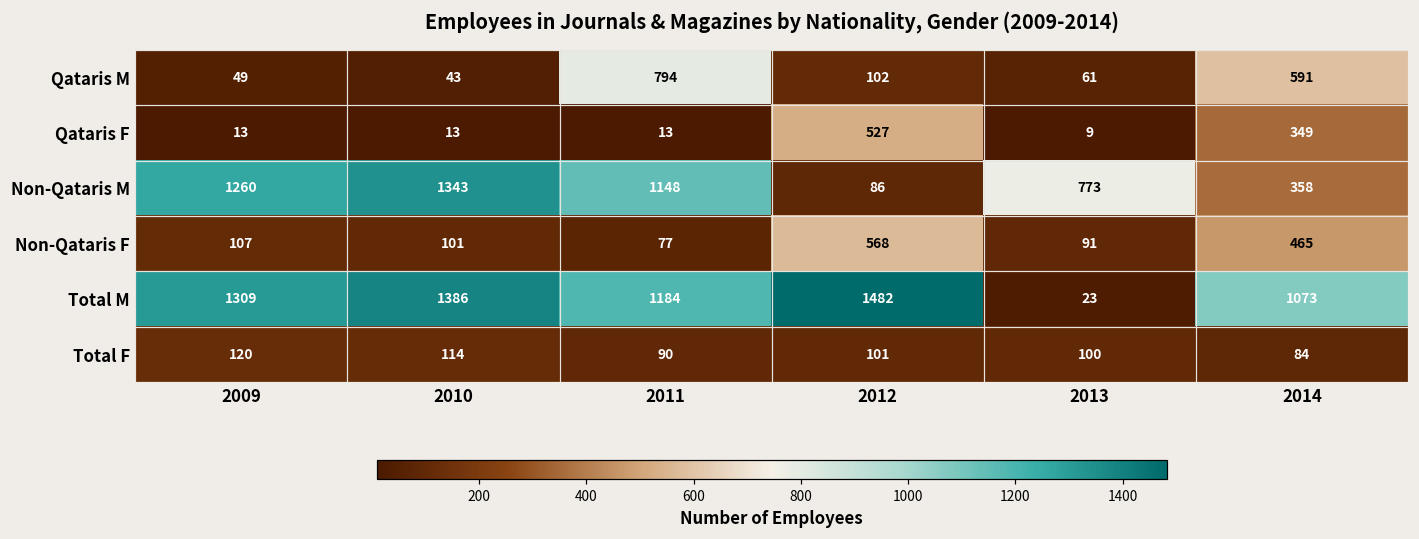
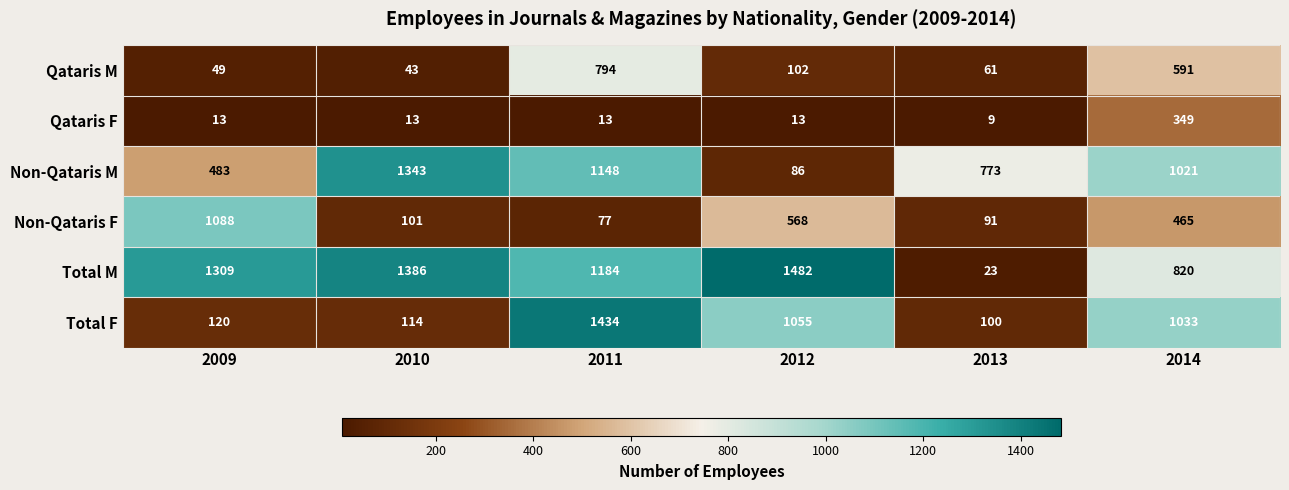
  {
    "Qataris M": {
      "2009": 49,
      "2010": 43,
      "2011": 794,
      "2012": 102,
      "2013": 61,
      "2014": 591
    },
    "Qataris F": {
      "2009": 13,
      "2010": 13,
      "2011": 13,
-     "2012": 527,
+     "2012": 13,
      "2013": 9,
      "2014": 349
    },
    "Non-Qataris M": {
-     "2009": 1260,
+     "2009": 483,
      "2010": 1343,
      "2011": 1148,
      "2012": 86,
      "2013": 773,
-     "2014": 358
+     "2014": 1021
    },
    "Non-Qataris F": {
-     "2009": 107,
+     "2009": 1088,
      "2010": 101,
      "2011": 77,
      "2012": 568,
      "2013": 91,
      "2014": 465
    },
    "Total M": {
      "2009": 1309,
      "2010": 1386,
      "2011": 1184,
      "2012": 1482,
      "2013": 23,
-     "2014": 1073
+     "2014": 820
    },
    "Total F": {
      "2009": 120,
      "2010": 114,
-     "2011": 90,
-     "2012": 101,
+     "2011": 1434,
+     "2012": 1055,
      "2013": 100,
-     "2014": 84
+     "2014": 1033
    }
  }
